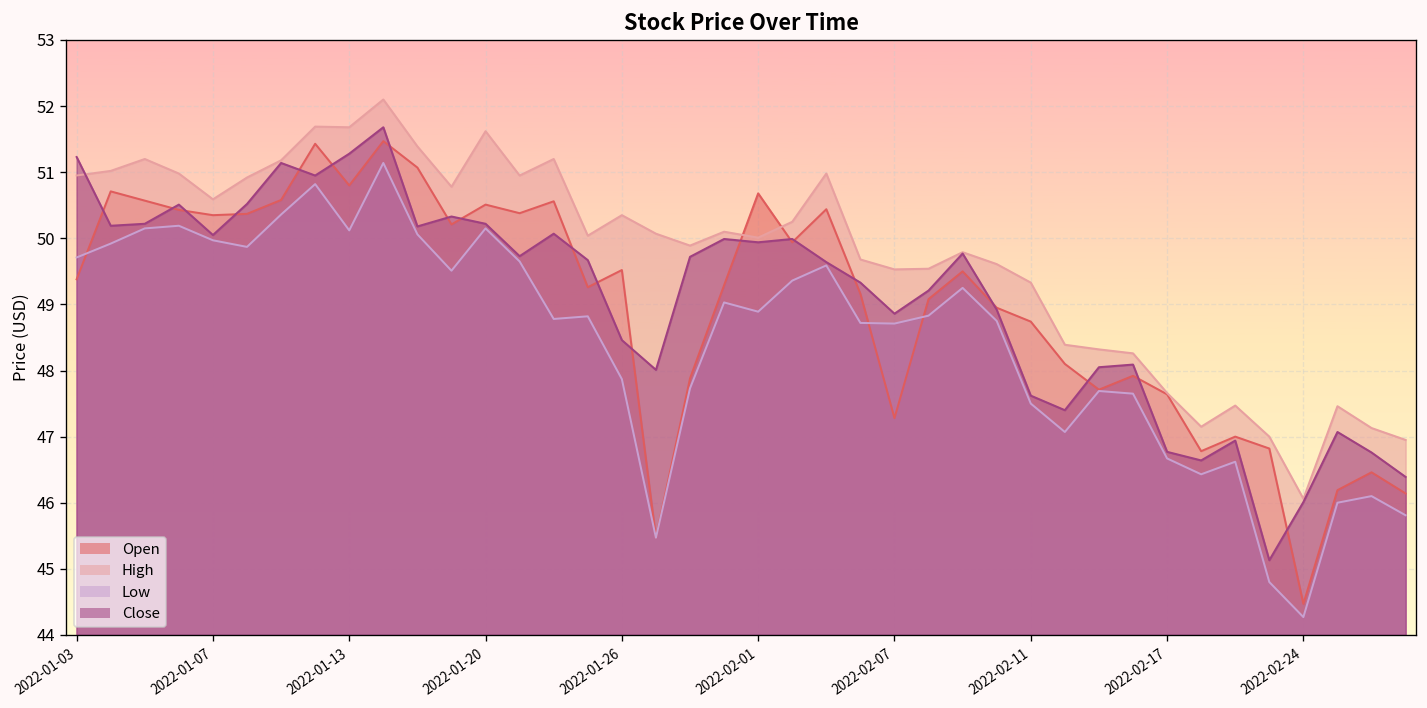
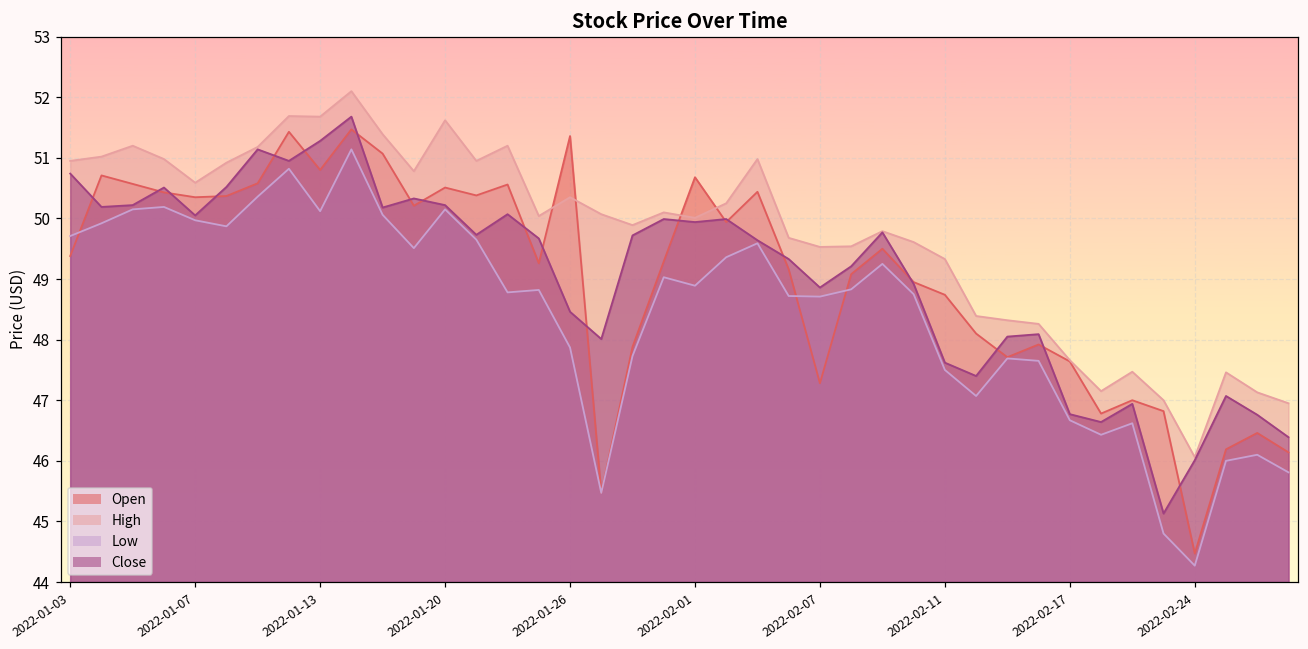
  {
    "Open": {
      "2022-01-03": 49.4,
      "2022-01-07": 50.4,
      "2022-01-13": 50.8,
      "2022-01-20": 50.5,
-     "2022-01-26": 49.5,
+     "2022-01-26": 51.4,
      "2022-02-01": 50.7,
      "2022-02-07": 47.3,
      "2022-02-11": 48.7,
      "2022-02-24": 44.5
    },
    "Close": {
-     "2022-01-03": 51.2,
+     "2022-01-03": 50.7,
      "2022-01-07": 50.1,
      "2022-01-13": 51.3,
      "2022-01-20": 50.2,
      "2022-01-26": 48.5,
      "2022-02-01": 49.9,
      "2022-02-07": 48.9,
      "2022-02-11": 47.6,
      "2022-02-17": 46.8,
      "2022-02-24": 46.0
    }
  }
